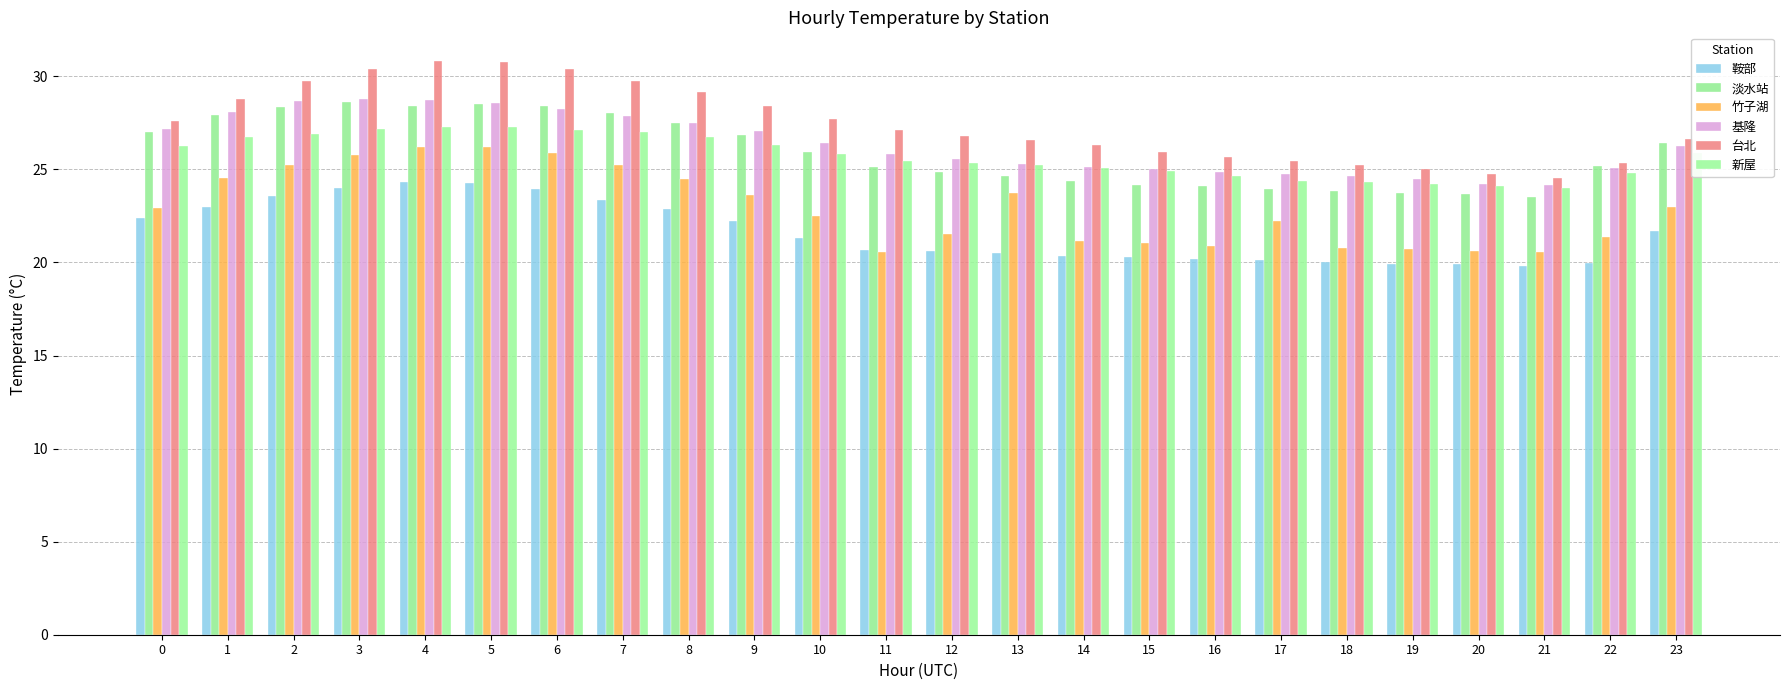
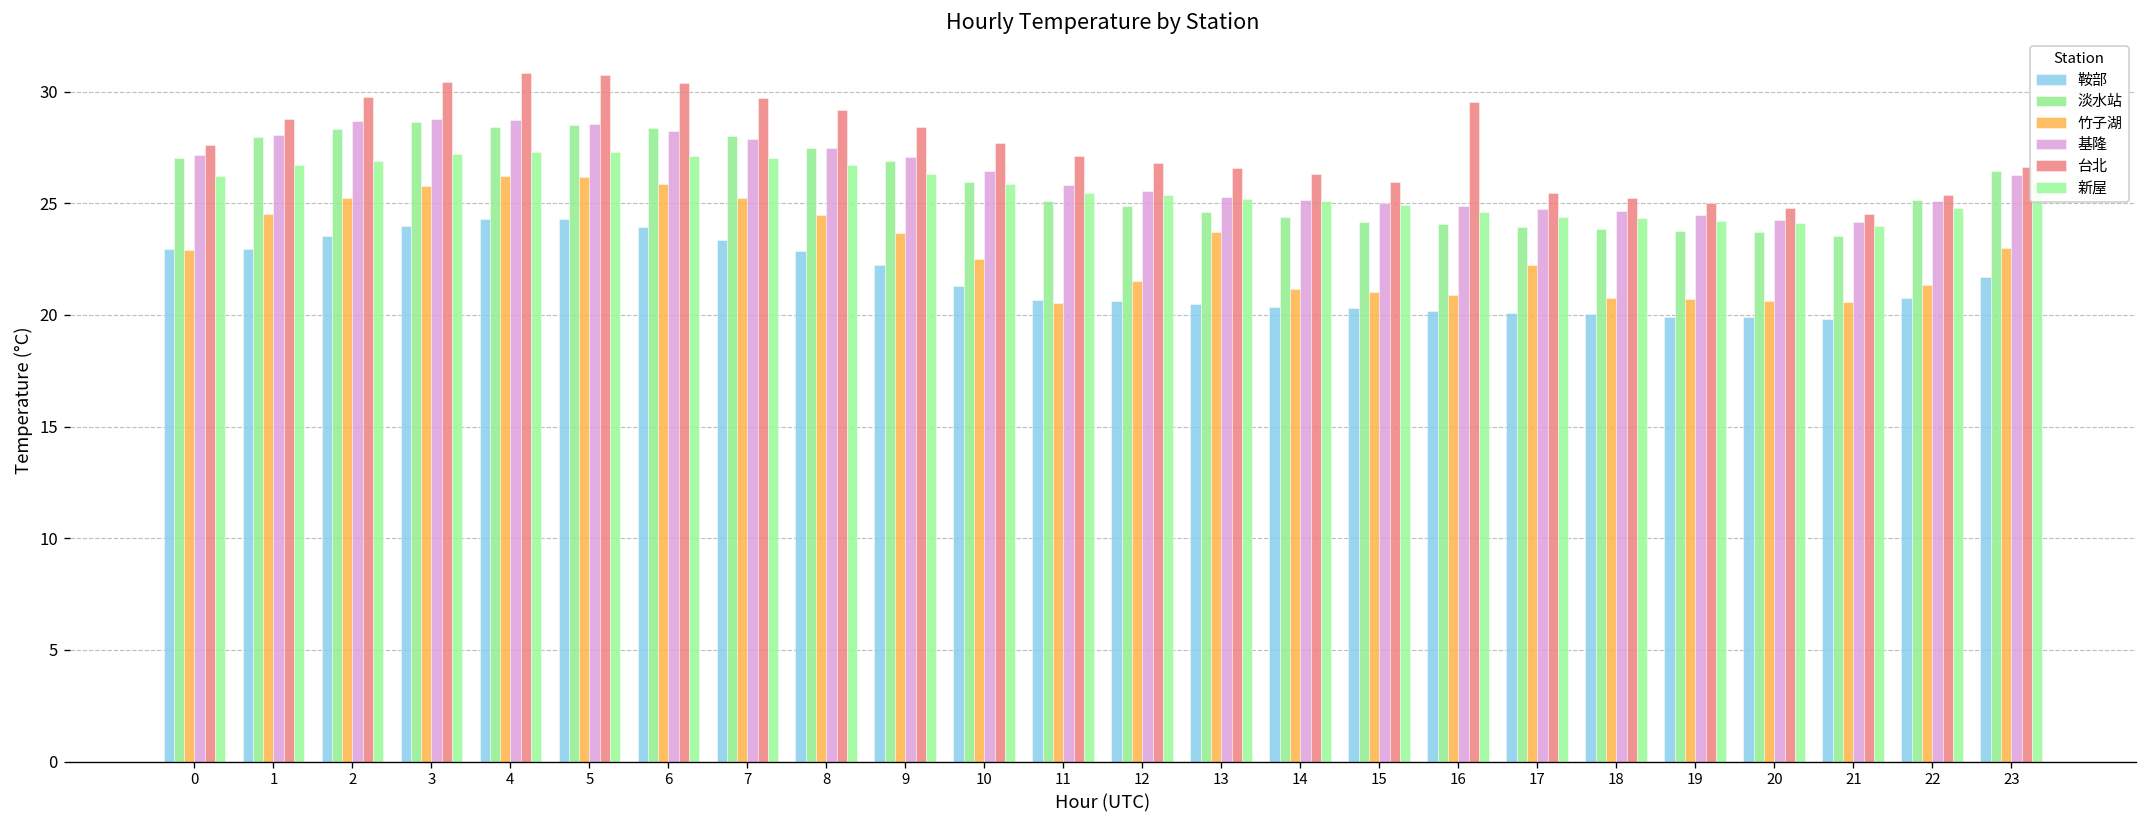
  {
    "鞍部": {
-     "0": 22.4,
+     "0": 22.9,
      "1": 23.0,
      "2": 23.6,
      "3": 24.0,
      "4": 24.3,
      "5": 24.3,
      "6": 23.9,
      "7": 23.4,
      "8": 22.9,
      "9": 22.2,
      "10": 21.3,
      "11": 20.7,
      "12": 20.6,
      "13": 20.5,
      "14": 20.4,
      "15": 20.3,
      "16": 20.2,
      "17": 20.1,
      "18": 20.0,
      "19": 19.9,
      "20": 19.9,
      "21": 19.8,
-     "22": 20.0,
+     "22": 20.8,
      "23": 21.7
    },
    "竹子湖": {
      "0": 22.9,
      "1": 24.5,
      "2": 25.2,
      "3": 25.8,
      "4": 26.2,
      "5": 26.2,
      "6": 25.9,
      "7": 25.2,
      "8": 24.5,
      "9": 23.6,
      "10": 22.5,
      "11": 20.5,
      "12": 21.5,
      "13": 23.7,
      "14": 21.1,
      "15": 21.0,
      "16": 20.9,
      "17": 22.2,
      "18": 20.8,
      "19": 20.7,
      "20": 20.6,
      "21": 20.6,
      "22": 21.3,
      "23": 23.0
    },
    "基隆": {
      "0": 27.2,
      "1": 28.1,
      "2": 28.7,
      "3": 28.8,
      "4": 28.7,
      "5": 28.6,
      "6": 28.2,
      "7": 27.9,
      "8": 27.5,
      "9": 27.1,
      "10": 26.4,
      "11": 25.8,
      "12": 25.5,
      "13": 25.3,
      "14": 25.1,
      "15": 25.0,
      "16": 24.9,
      "17": 24.8,
      "18": 24.7,
      "19": 24.5,
      "20": 24.2,
      "21": 24.2,
      "22": 25.1,
      "23": 26.3
    },
    "台北": {
      "0": 27.6,
      "1": 28.8,
      "2": 29.7,
      "3": 30.4,
      "4": 30.8,
      "5": 30.8,
      "6": 30.4,
      "7": 29.7,
      "8": 29.2,
      "9": 28.4,
      "10": 27.7,
      "11": 27.1,
      "12": 26.8,
      "13": 26.6,
      "14": 26.3,
      "15": 25.9,
-     "16": 25.6,
+     "16": 29.5,
      "17": 25.5,
      "18": 25.2,
      "19": 25.0,
      "20": 24.8,
      "21": 24.5,
      "22": 25.4,
      "23": 26.6
    }
  }
